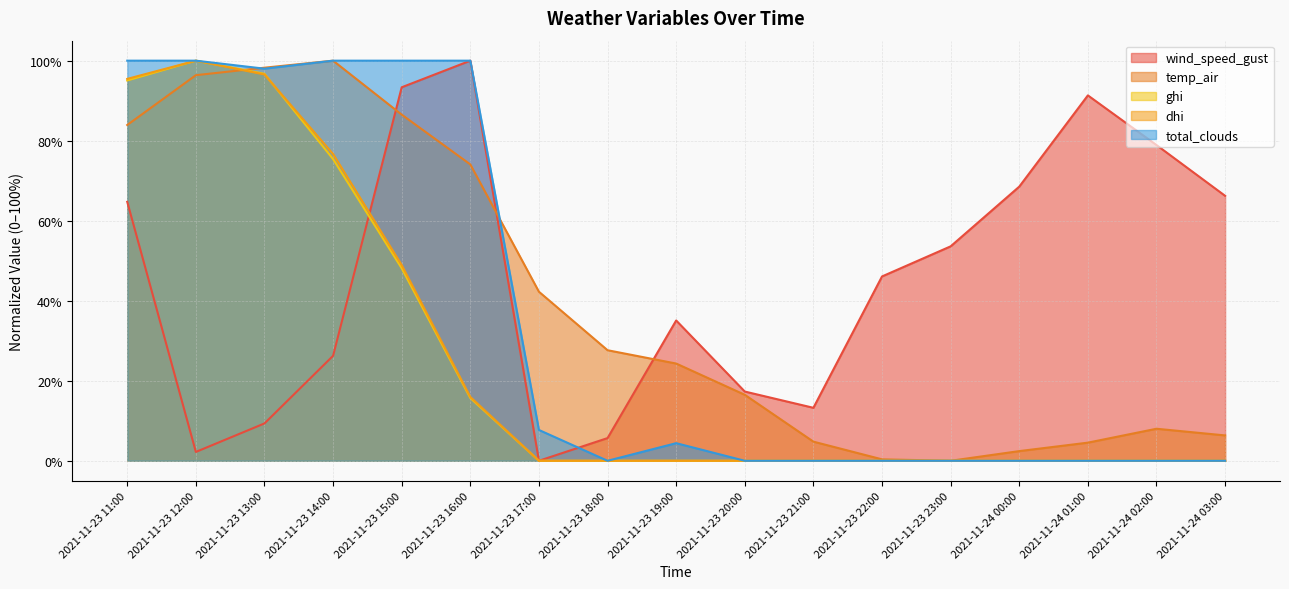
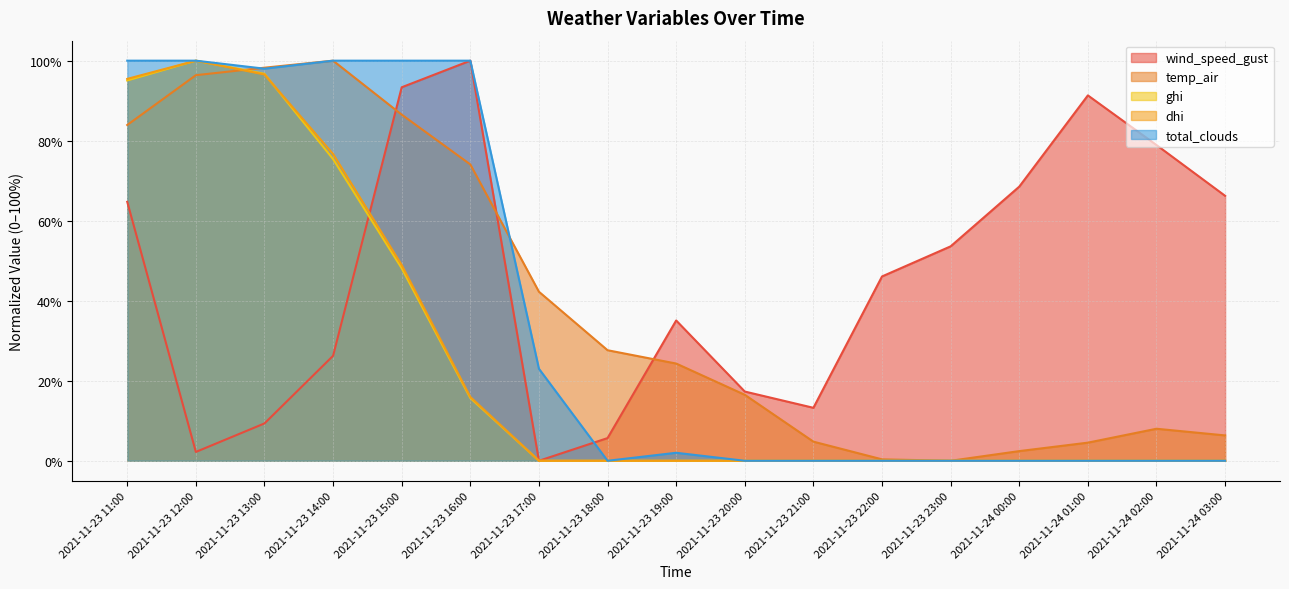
  {
    "total_clouds": {
      "2021-11-23 11:00": "100%",
      "2021-11-23 15:00": "100%",
-     "2021-11-23 17:00": "8%",
-     "2021-11-23 19:00": "4%"
+     "2021-11-23 17:00": "23%",
+     "2021-11-23 19:00": "2%"
    }
  }
